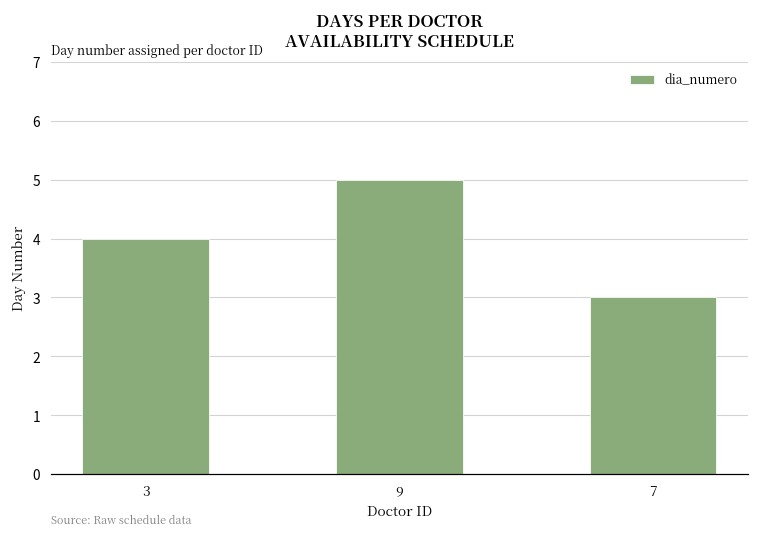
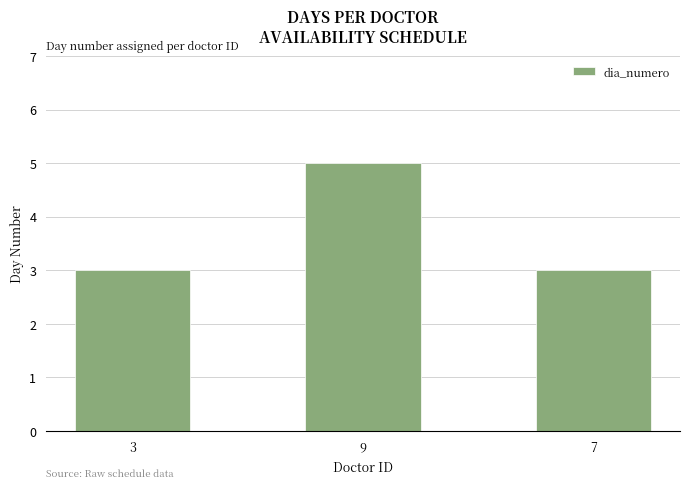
  {
-   "3": 4,
+   "3": 3,
    "9": 5,
    "7": 3
  }
